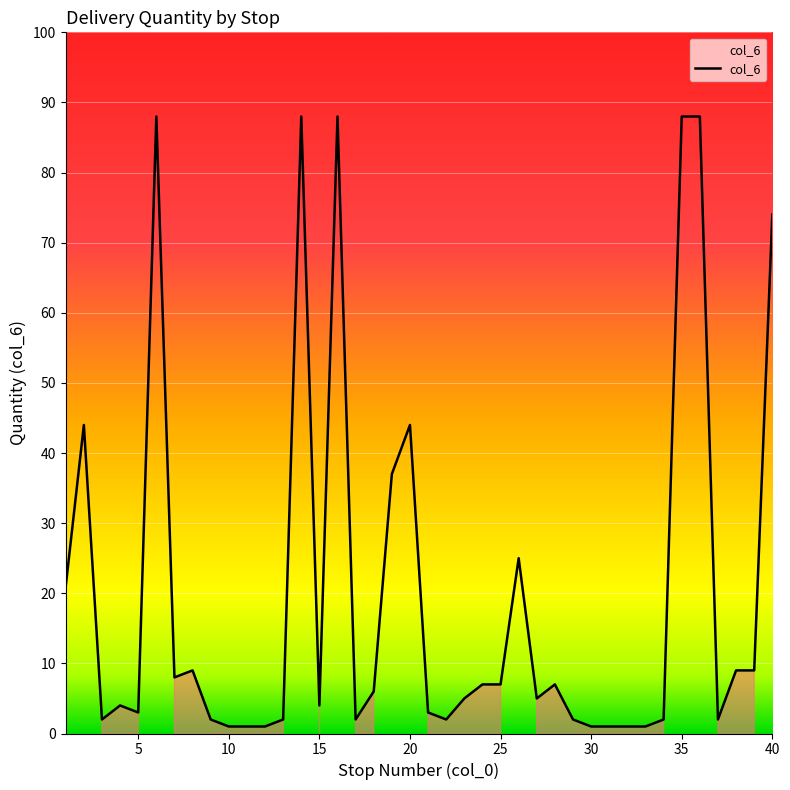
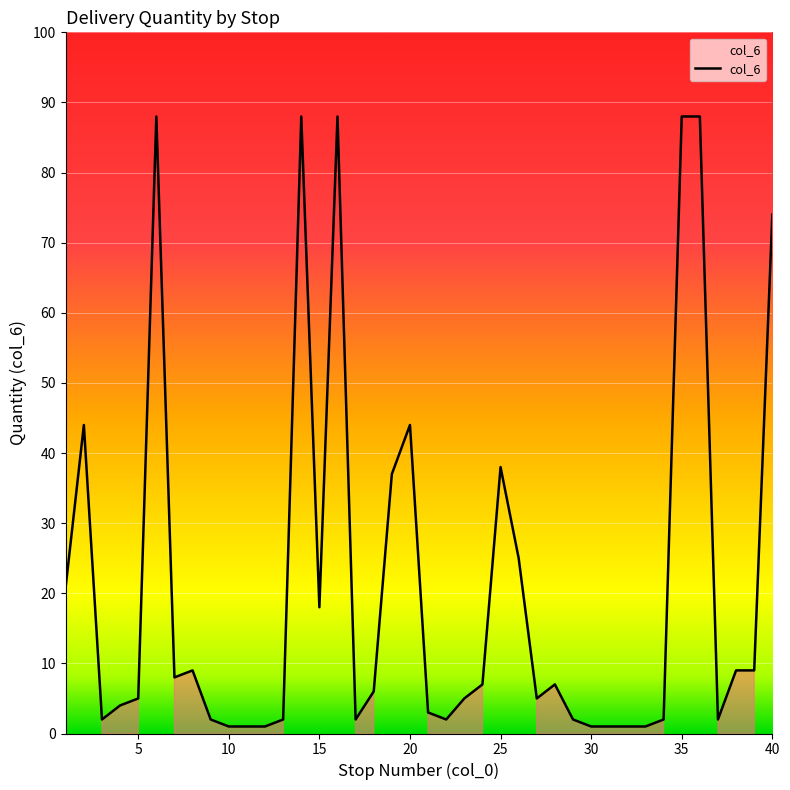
  {
-   "5": 3,
+   "5": 5,
    "10": 1,
-   "15": 4,
+   "15": 18,
    "20": 44,
-   "25": 7,
+   "25": 38,
    "30": 1,
    "35": 88,
    "40": 74
  }
